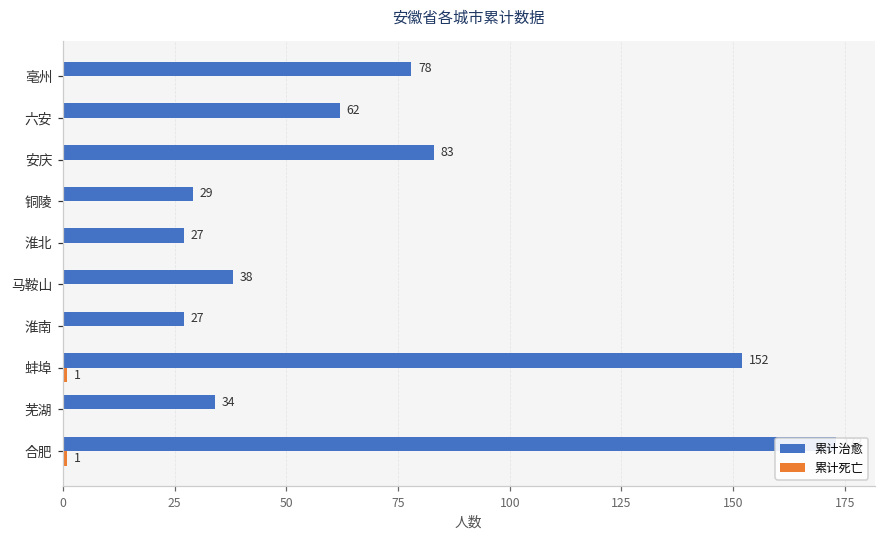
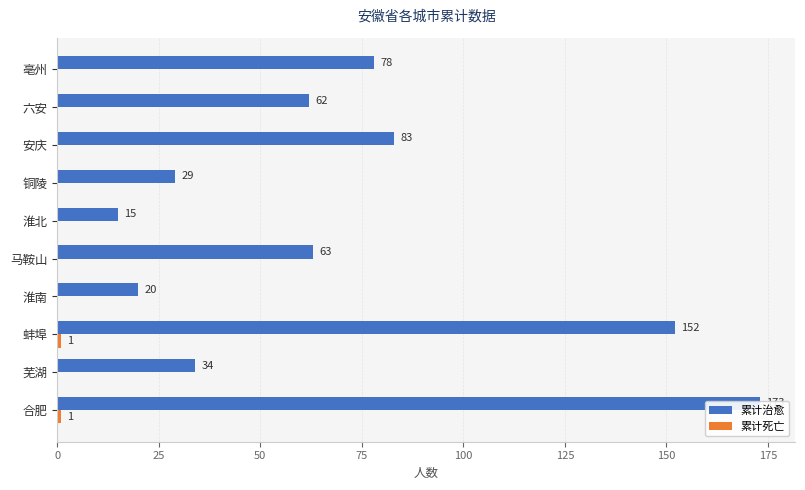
  {
    "累计治愈": {
      "亳州": 78,
      "六安": 62,
      "安庆": 83,
      "铜陵": 29,
-     "淮北": 27,
-     "马鞍山": 38,
-     "淮南": 27,
+     "淮北": 15,
+     "马鞍山": 63,
+     "淮南": 20,
      "蚌埠": 152,
      "芜湖": 34
    },
    "累计死亡": {
      "蚌埠": 1,
      "合肥": 1
    }
  }
